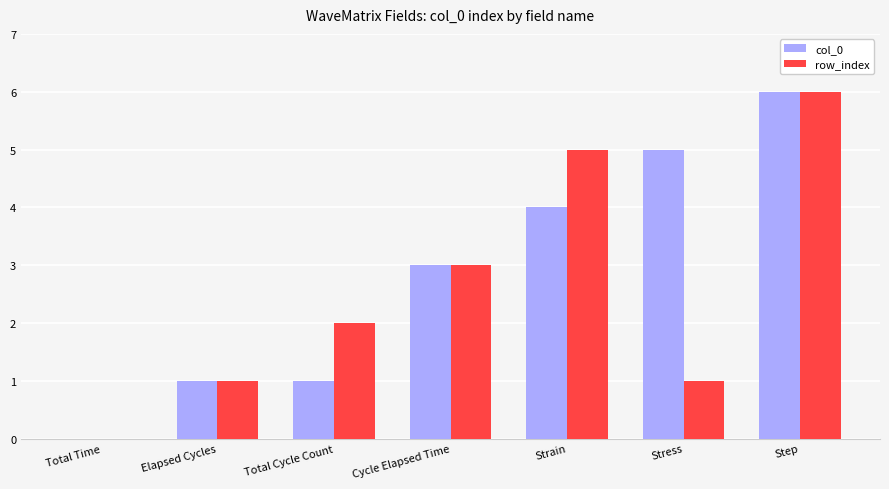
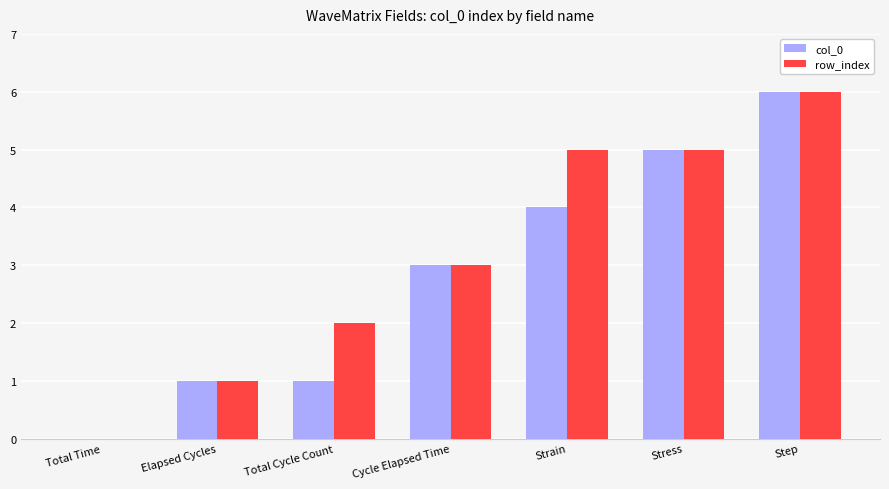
  {
    "col_0": {
      "Total Time": 0,
      "Elapsed Cycles": 1,
      "Total Cycle Count": 1,
      "Cycle Elapsed Time": 3,
      "Strain": 4,
      "Stress": 5,
      "Step": 6
    },
    "row_index": {
      "Total Time": 0,
      "Elapsed Cycles": 1,
      "Total Cycle Count": 2,
      "Cycle Elapsed Time": 3,
      "Strain": 5,
-     "Stress": 1,
+     "Stress": 5,
      "Step": 6
    }
  }
